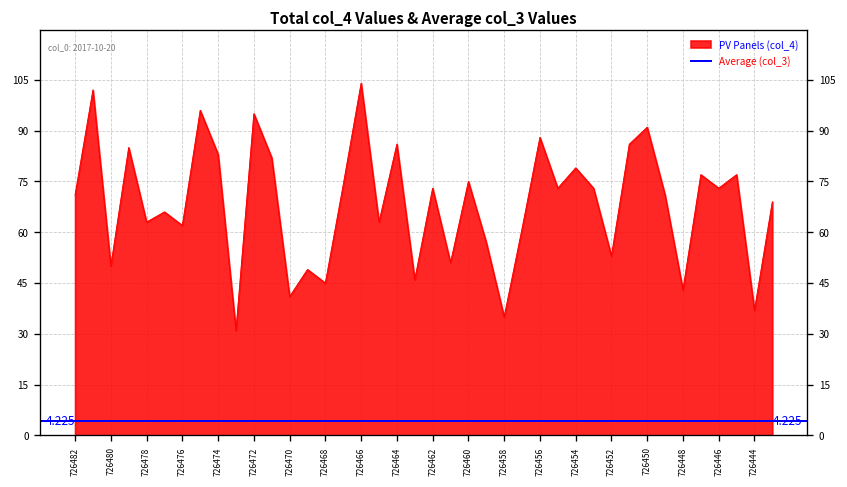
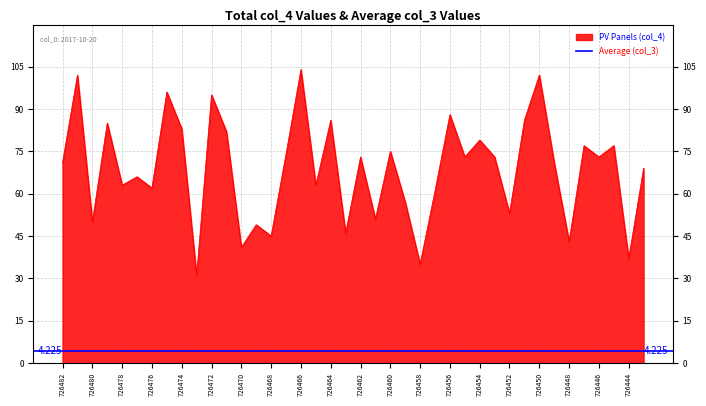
  {
    "726482": 71,
    "726480": 50,
    "726478": 63,
    "726476": 62,
    "726474": 83,
    "726472": 95,
    "726470": 41,
    "726468": 45,
    "726466": 104,
    "726464": 86,
    "726462": 73,
    "726460": 75,
    "726458": 35,
    "726456": 88,
    "726454": 79,
    "726452": 53,
-   "726450": 91,
+   "726450": 102,
    "726448": 43,
    "726446": 73,
    "726444": 37
  }
